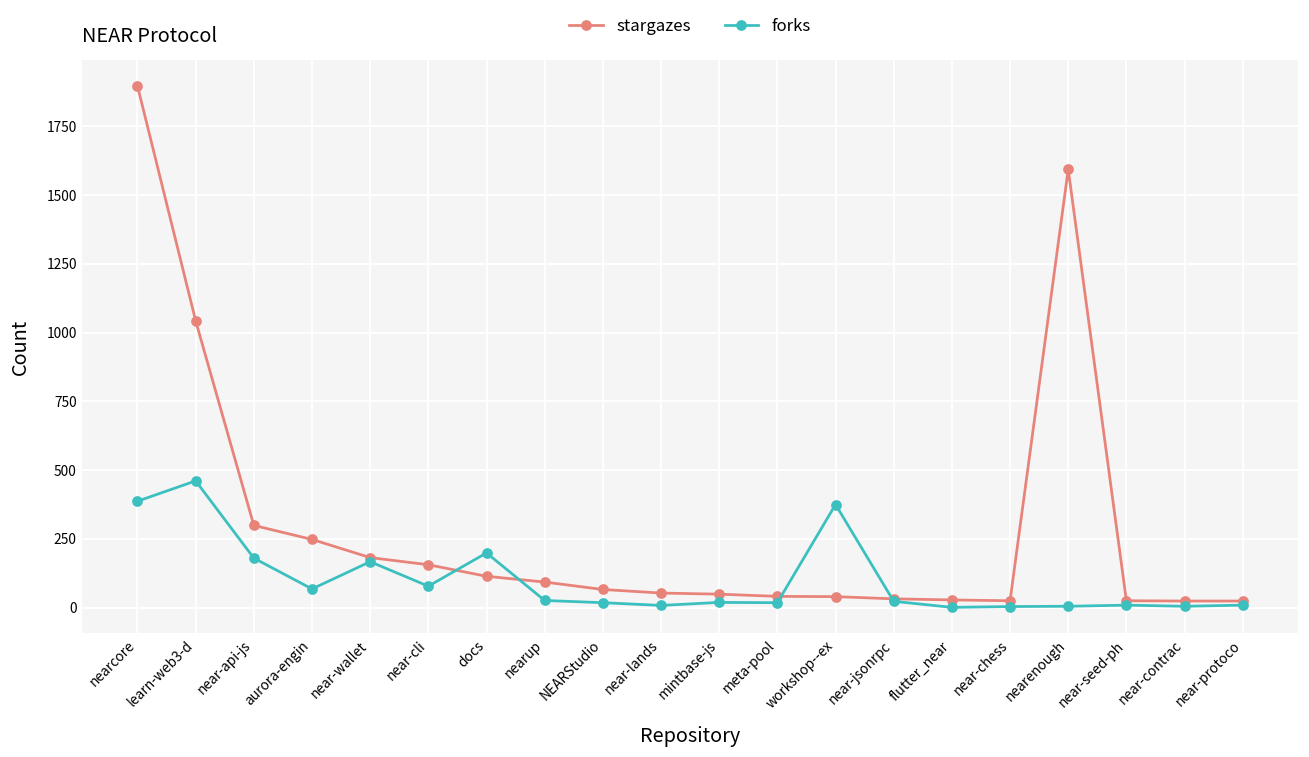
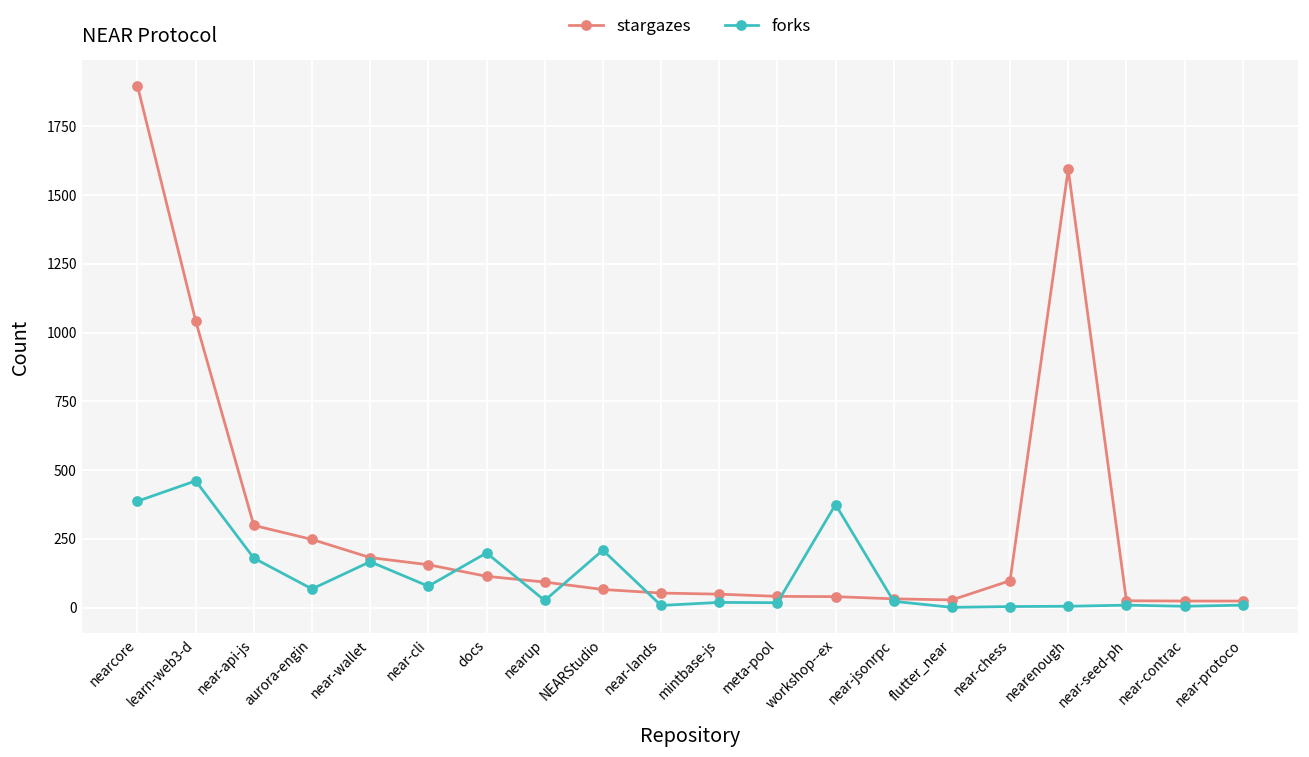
  {
    "stargazes": {
      "nearcore": 1900,
      "learn-web3-d": 1040,
      "near-api-js": 300,
      "aurora-engin": 250,
      "near-wallet": 180,
      "near-cli": 160,
      "docs": 110,
      "nearup": 90,
      "NEARStudio": 70,
      "near-lands": 50,
      "mintbase-js": 50,
      "meta-pool": 40,
      "workshop--ex": 40,
      "flutter_near": 30,
-     "near-chess": 30,
+     "near-chess": 100,
      "nearenough": 1590,
      "near-seed-ph": 30,
      "near-contrac": 20,
      "near-protoco": 20
    },
    "forks": {
      "nearcore": 390,
      "learn-web3-d": 460,
      "near-api-js": 180,
      "aurora-engin": 70,
      "near-wallet": 170,
      "near-cli": 80,
      "docs": 200,
      "nearup": 30,
-     "NEARStudio": 20,
+     "NEARStudio": 210,
      "near-lands": 10,
      "mintbase-js": 20,
      "meta-pool": 20,
      "workshop--ex": 380,
      "flutter_near": 0,
      "near-chess": 0,
      "nearenough": 10,
      "near-seed-ph": 10,
      "near-contrac": 10,
      "near-protoco": 10
    }
  }
